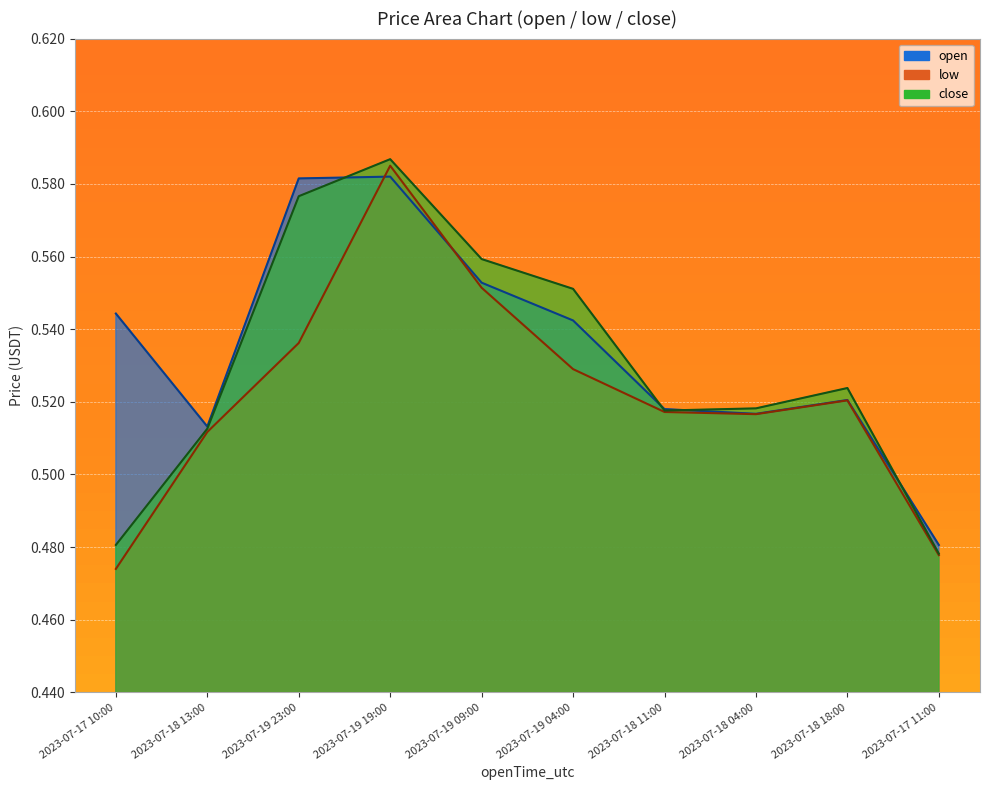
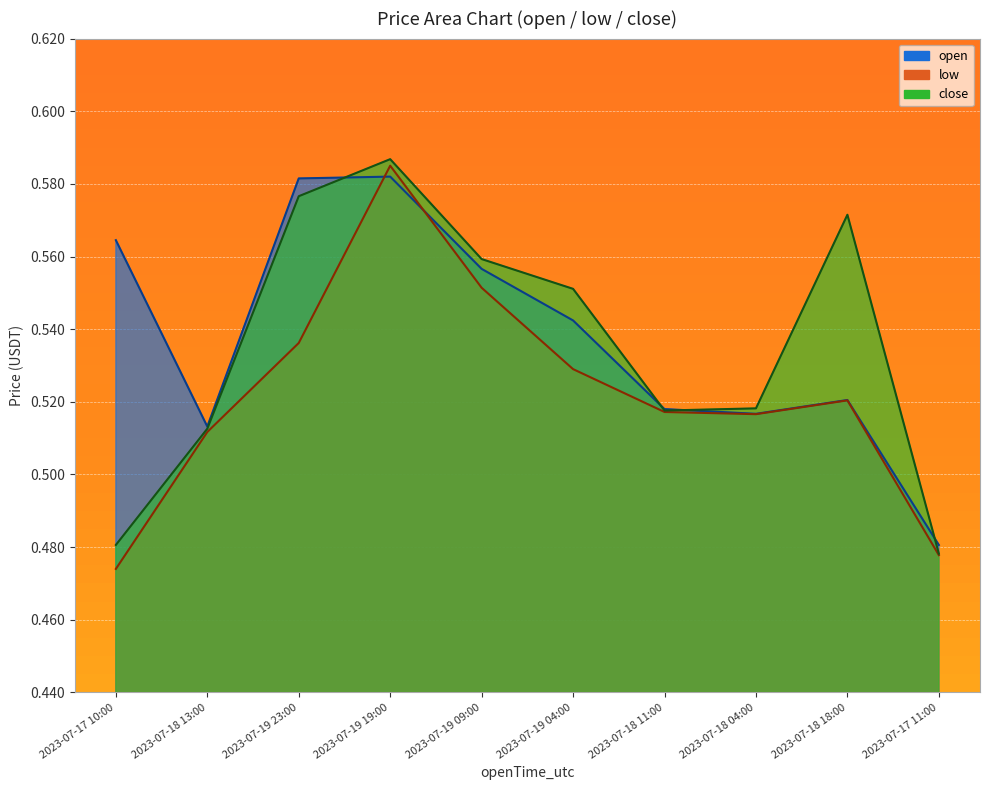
  {
    "open": {
-     "2023-07-17 10:00": 0.544,
+     "2023-07-17 10:00": 0.565,
      "2023-07-19 23:00": 0.582,
      "2023-07-19 19:00": 0.582,
-     "2023-07-19 09:00": 0.553,
+     "2023-07-19 09:00": 0.557,
      "2023-07-19 04:00": 0.542,
      "2023-07-17 11:00": 0.481
    },
    "low": {
      "2023-07-17 10:00": 0.474,
      "2023-07-18 13:00": 0.512,
      "2023-07-19 23:00": 0.536,
      "2023-07-19 19:00": 0.585,
      "2023-07-19 09:00": 0.551,
      "2023-07-19 04:00": 0.529
    },
    "close": {
      "2023-07-17 10:00": 0.481,
      "2023-07-19 23:00": 0.577,
      "2023-07-19 19:00": 0.587,
      "2023-07-19 09:00": 0.559,
      "2023-07-19 04:00": 0.551,
      "2023-07-18 04:00": 0.518,
-     "2023-07-18 18:00": 0.524
+     "2023-07-18 18:00": 0.572
    }
  }
